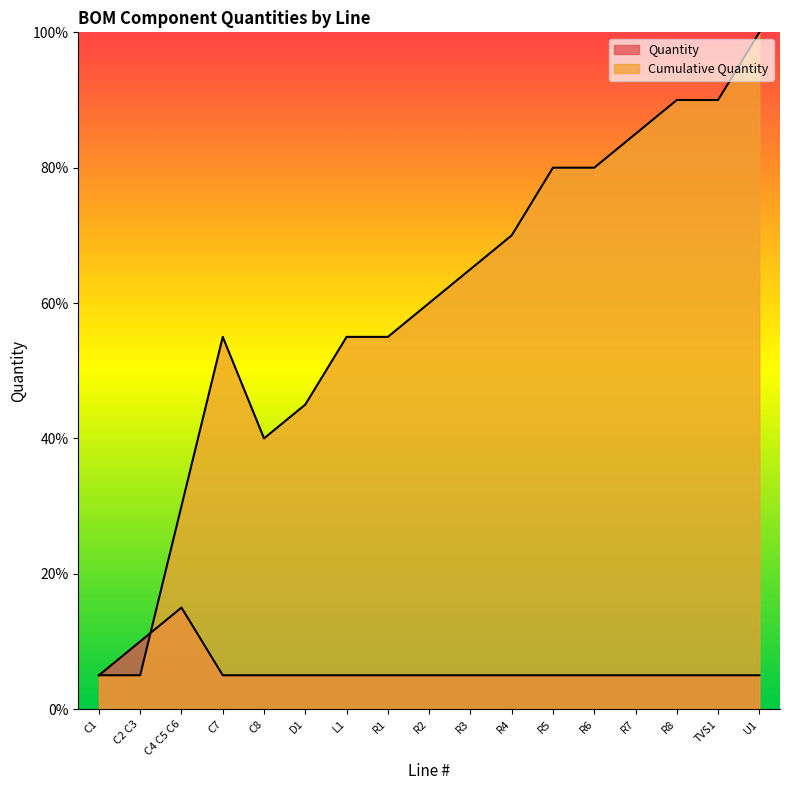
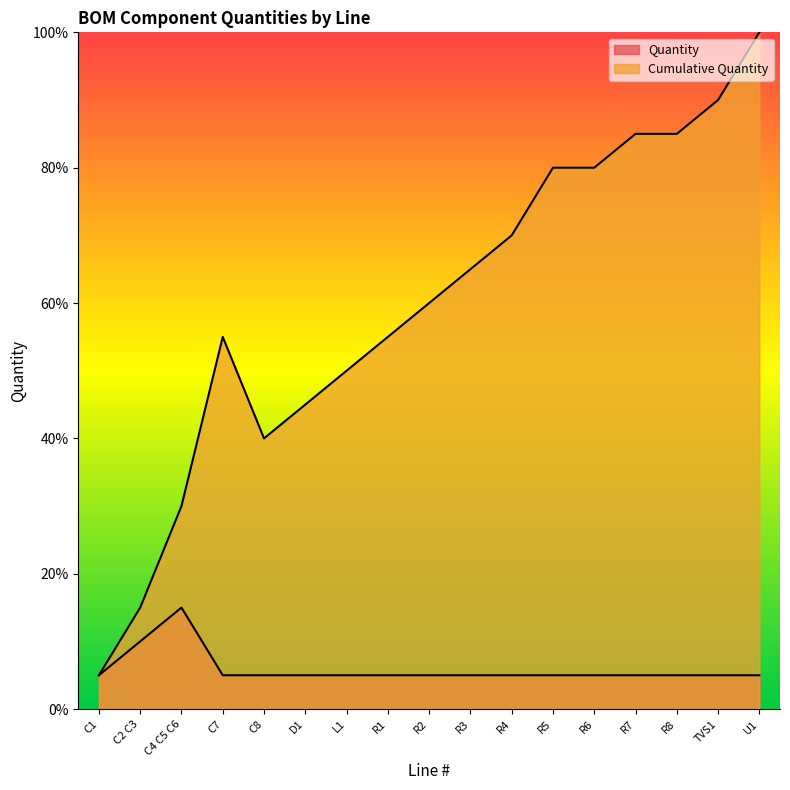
  {
    "Quantity": {
      "C2 C3": "10%",
      "C4 C5 C6": "15%",
      "C7": "5%",
      "C8": "5%",
      "D1": "5%",
      "L1": "5%",
      "R1": "5%",
      "R2": "5%",
      "R3": "5%",
      "R4": "5%",
      "R5": "5%",
      "R6": "5%",
      "R7": "5%",
      "R8": "5%",
      "TVS1": "5%",
      "U1": "5%"
    },
    "Cumulative Quantity": {
-     "C2 C3": "5%",
+     "C2 C3": "15%",
      "C4 C5 C6": "30%",
      "C7": "55%",
      "C8": "40%",
      "D1": "45%",
-     "L1": "55%",
+     "L1": "50%",
      "R1": "55%",
      "R2": "60%",
      "R3": "65%",
      "R4": "70%",
      "R5": "80%",
      "R6": "80%",
      "R7": "85%",
-     "R8": "90%",
+     "R8": "85%",
      "TVS1": "90%",
      "U1": "100%"
    }
  }
